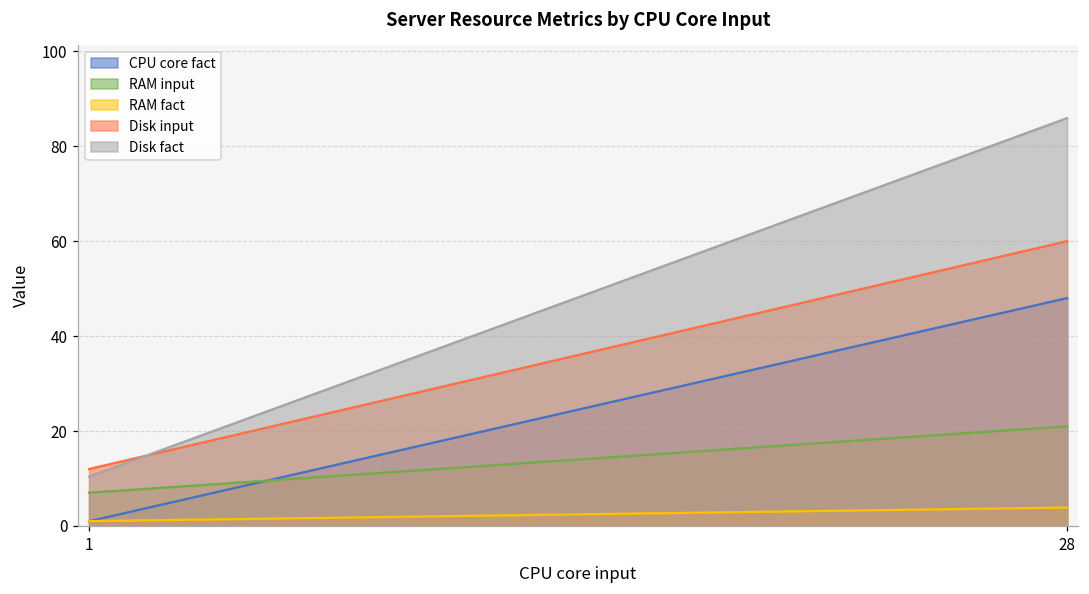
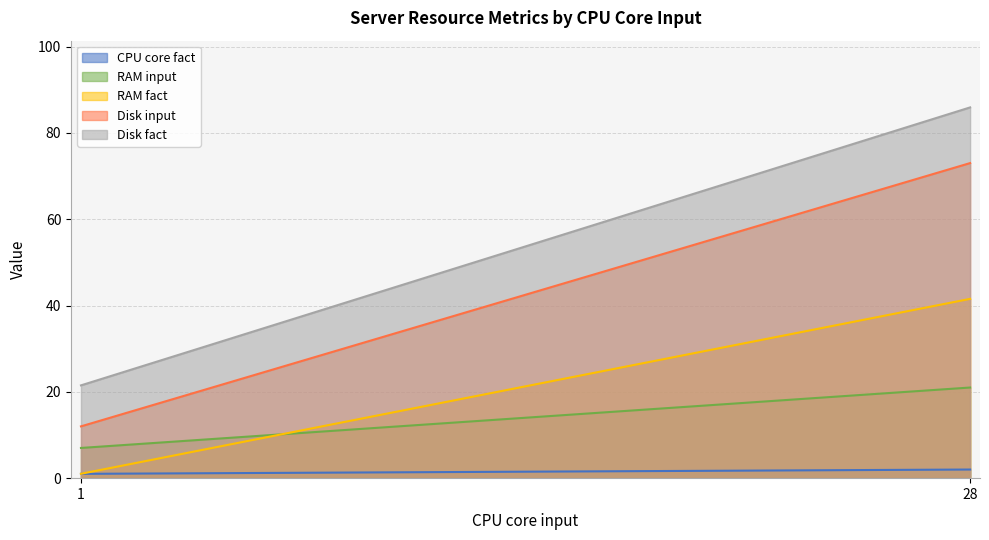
  {
    "CPU core fact": {
-     "28": 48
+     "28": 2
    },
    "RAM input": {
      "1": 7,
      "28": 21
    },
    "RAM fact": {
-     "28": 4
+     "28": 42
    },
    "Disk input": {
      "1": 12,
-     "28": 60
+     "28": 73
    },
    "Disk fact": {
-     "1": 10,
+     "1": 22,
      "28": 86
    }
  }
